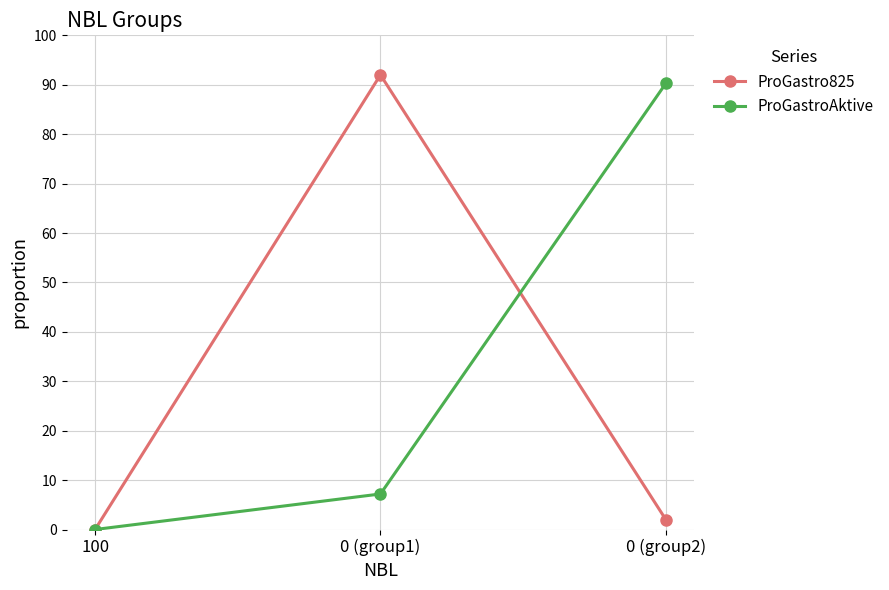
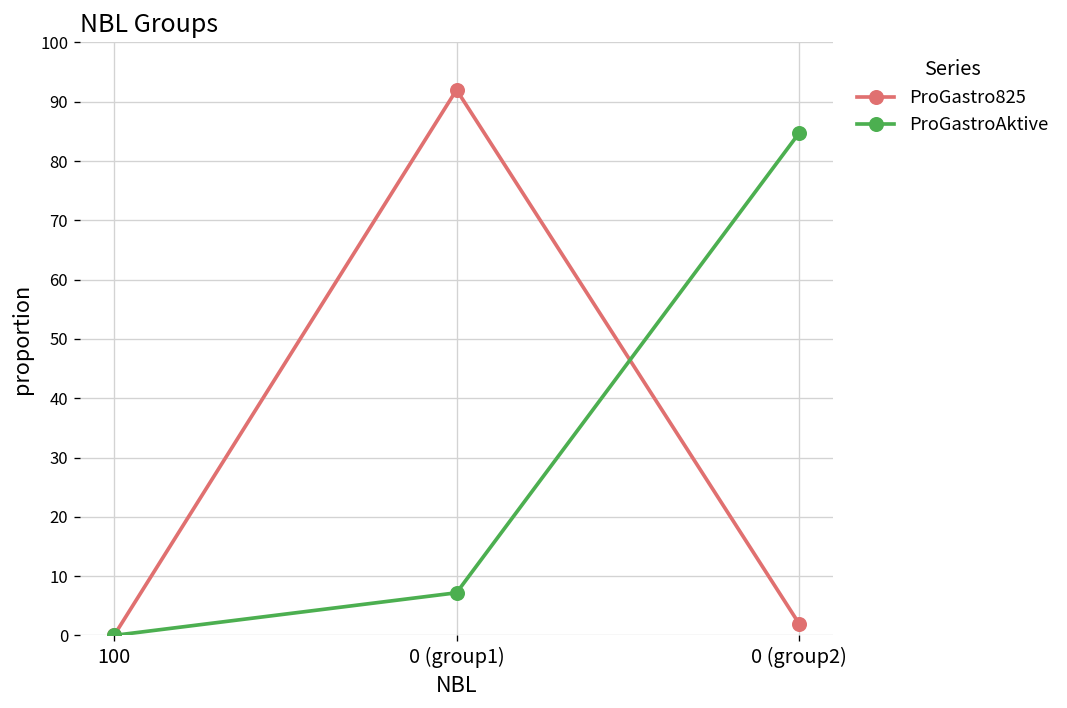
  {
    "ProGastro825": {
      "0 (group1)": 92,
      "0 (group2)": 2
    },
    "ProGastroAktive": {
      "0 (group1)": 7,
-     "0 (group2)": 90
+     "0 (group2)": 85
    }
  }
